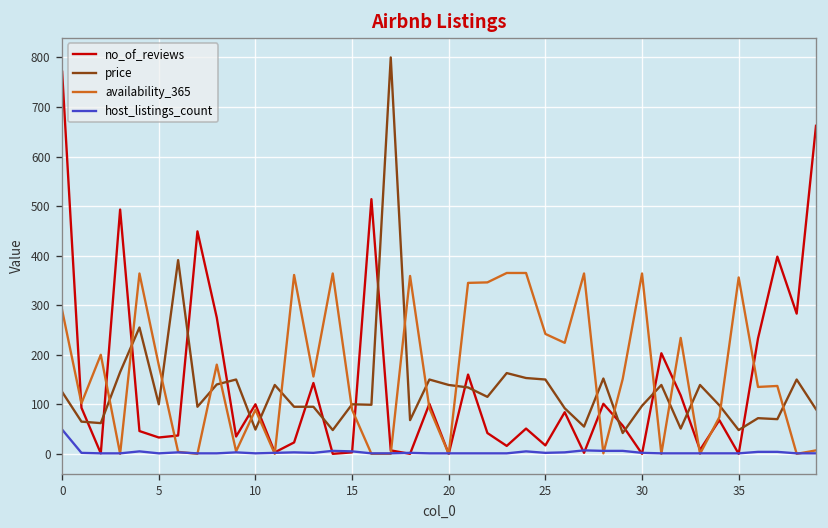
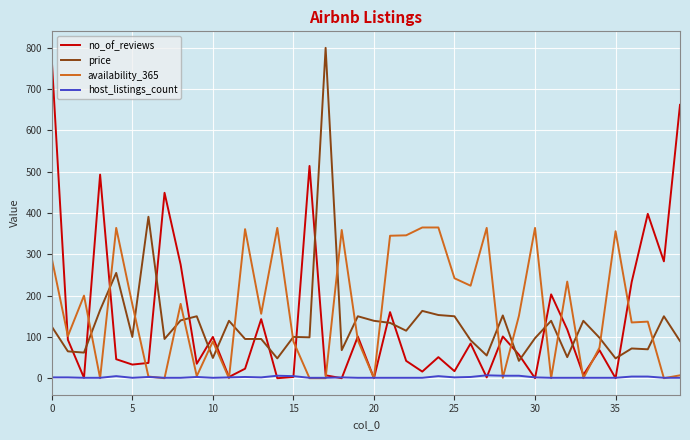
  {
    "no_of_reviews": {
      "0": 770,
      "5": 30,
      "10": 100,
      "25": 20
    },
    "price": {
      "0": 130,
      "5": 100,
      "10": 50,
      "15": 100,
      "20": 140,
      "25": 150,
      "30": 100,
      "35": 50
    },
    "availability_365": {
      "0": 290,
      "5": 180,
      "10": 90,
      "15": 90,
      "25": 240,
      "30": 360,
      "35": 360
    },
    "host_listings_count": {
-     "0": 50,
+     "0": 0,
      "5": 0,
      "10": 0,
      "25": 0
    }
  }
